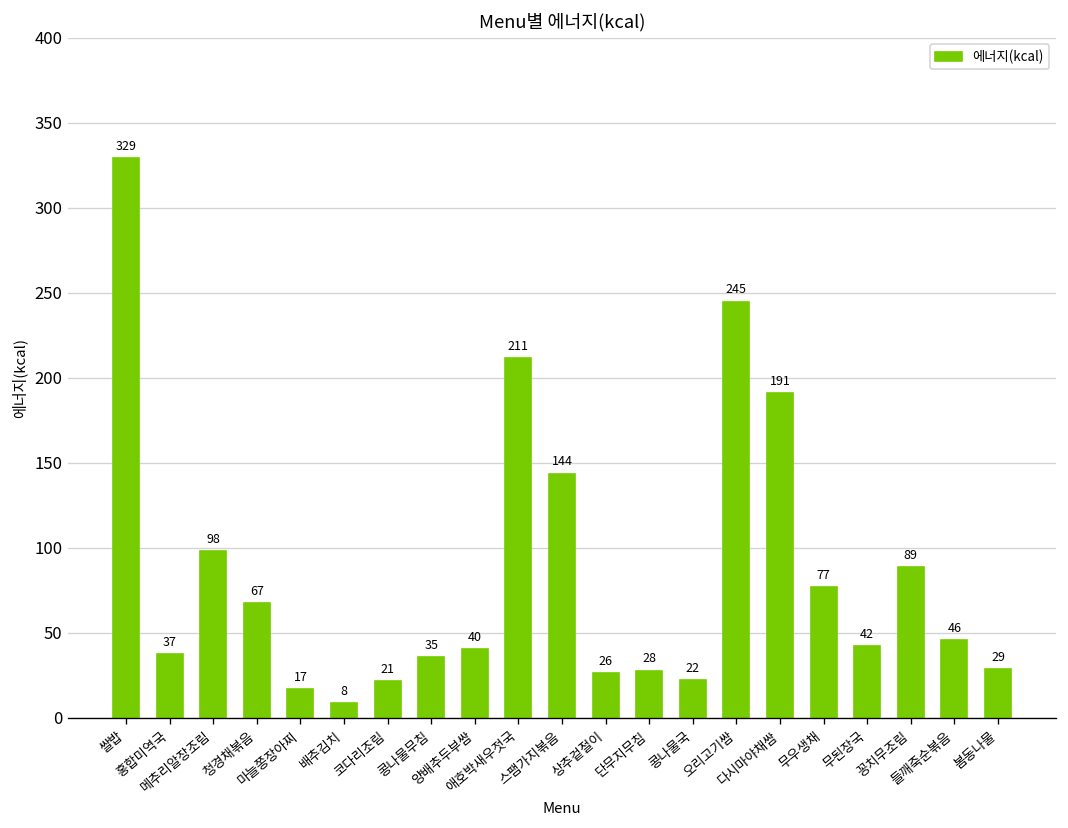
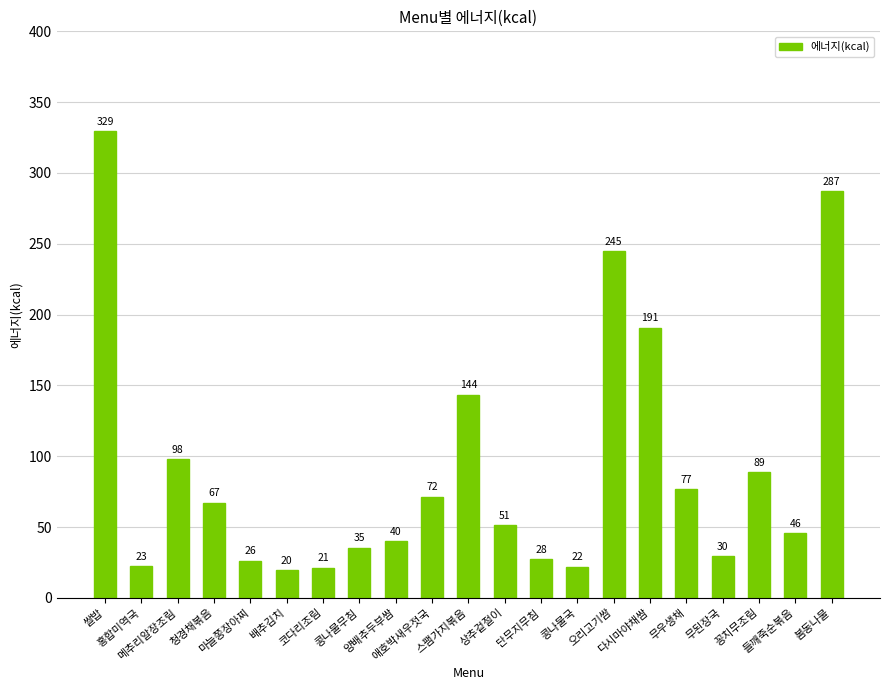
  {
    "쌀밥": 329,
-   "홍합미역국": 37,
+   "홍합미역국": 23,
    "메추리알장조림": 98,
    "청경채볶음": 67,
-   "마늘쫑장아찌": 17,
-   "배추김치": 8,
+   "마늘쫑장아찌": 26,
+   "배추김치": 20,
    "코다리조림": 21,
    "콩나물무침": 35,
    "양배추두부쌈": 40,
-   "애호박새우젓국": 211,
+   "애호박새우젓국": 72,
    "스팸가지볶음": 144,
-   "상추겉절이": 26,
+   "상추겉절이": 51,
    "단무지무침": 28,
    "콩나물국": 22,
    "오리고기쌈": 245,
    "다시마야채쌈": 191,
    "무우생채": 77,
-   "무된장국": 42,
+   "무된장국": 30,
    "꽁치무조림": 89,
    "들깨죽순볶음": 46,
-   "봄동나물": 29
+   "봄동나물": 287
  }
